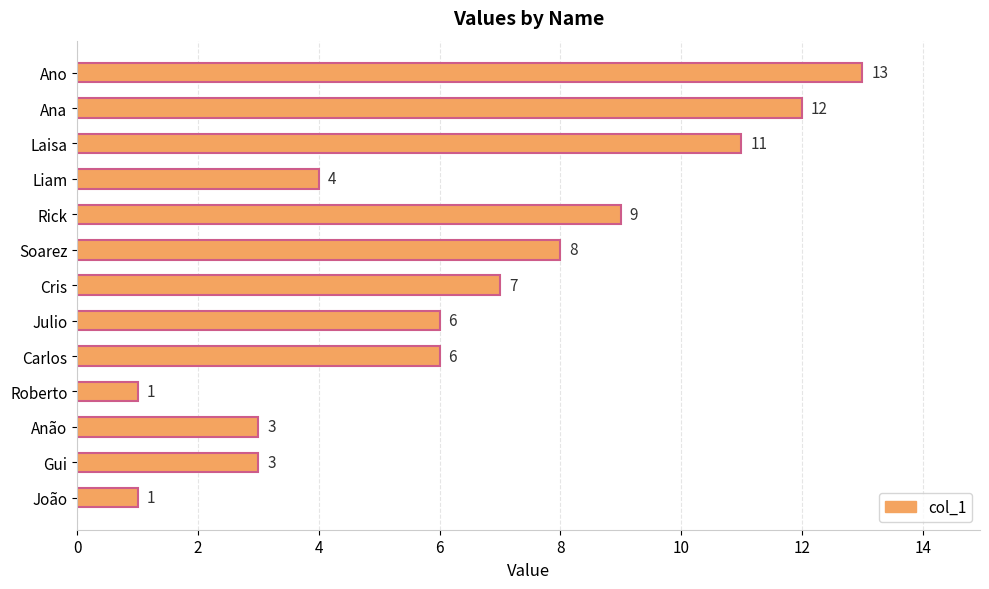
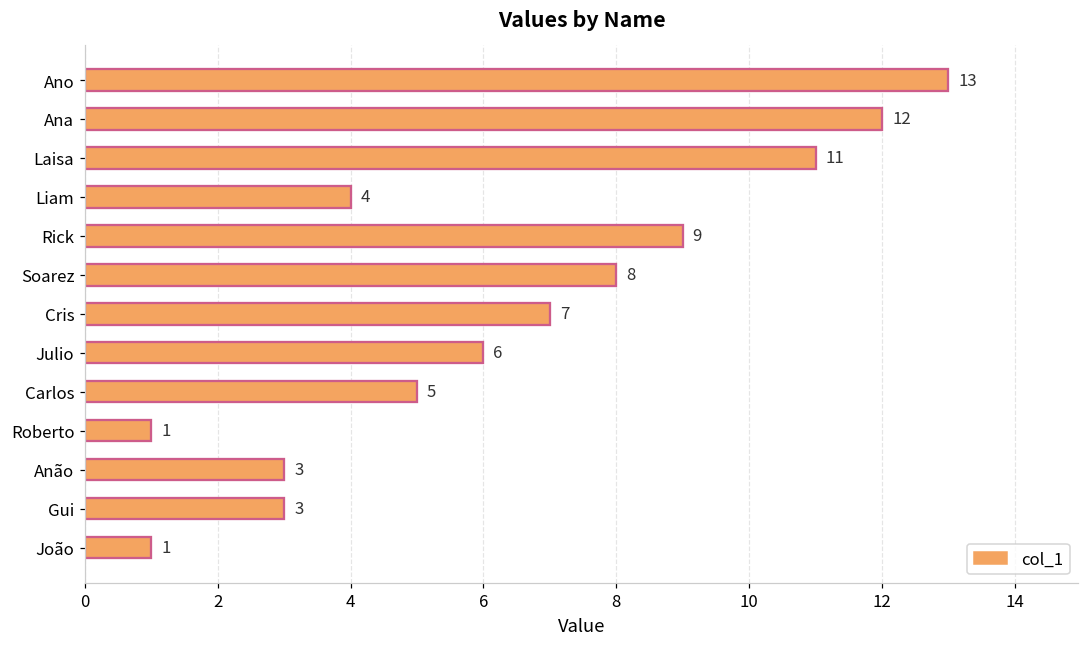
  {
    "Ano": 13,
    "Ana": 12,
    "Laisa": 11,
    "Liam": 4,
    "Rick": 9,
    "Soarez": 8,
    "Cris": 7,
    "Julio": 6,
-   "Carlos": 6,
+   "Carlos": 5,
    "Roberto": 1,
    "Anão": 3,
    "Gui": 3,
    "João": 1
  }
